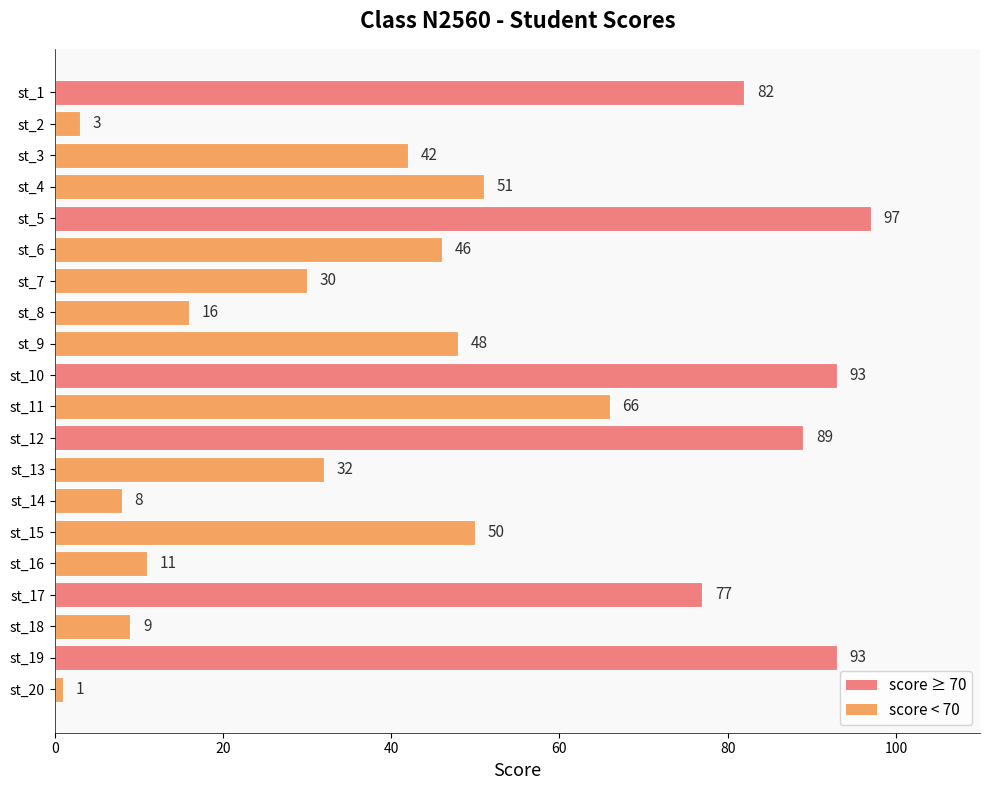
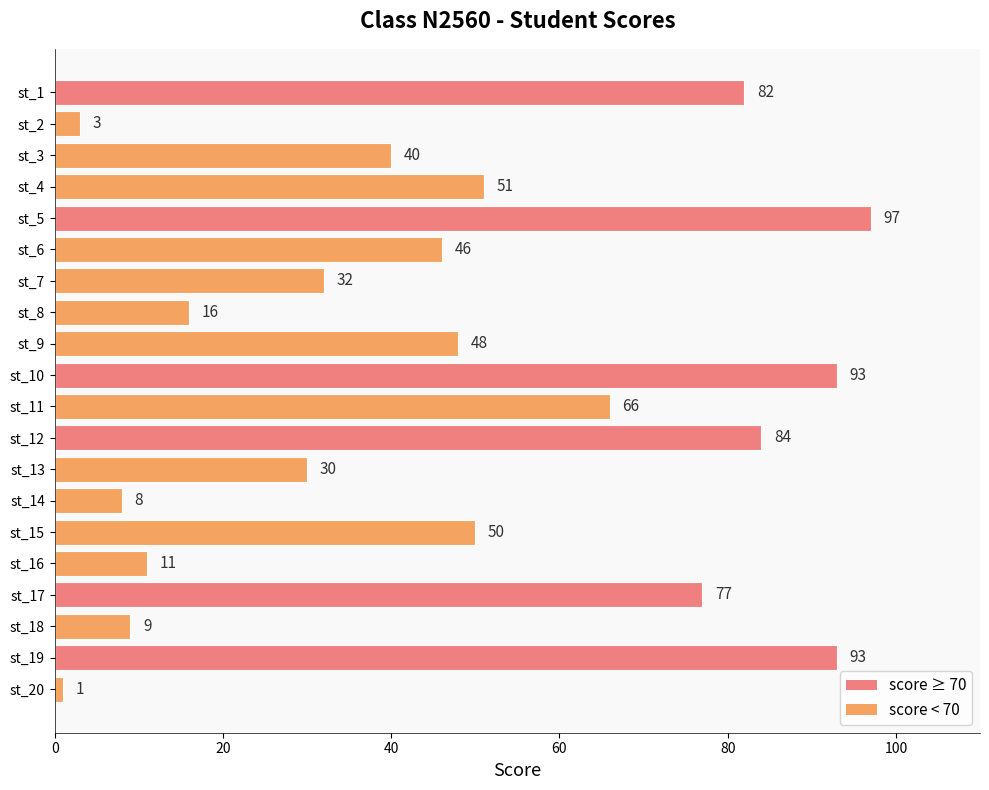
  {
    "st_1": 82,
    "st_2": 3,
-   "st_3": 42,
+   "st_3": 40,
    "st_4": 51,
    "st_5": 97,
    "st_6": 46,
-   "st_7": 30,
+   "st_7": 32,
    "st_8": 16,
    "st_9": 48,
    "st_10": 93,
    "st_11": 66,
-   "st_12": 89,
-   "st_13": 32,
+   "st_12": 84,
+   "st_13": 30,
    "st_14": 8,
    "st_15": 50,
    "st_16": 11,
    "st_17": 77,
    "st_18": 9,
    "st_19": 93,
    "st_20": 1
  }
